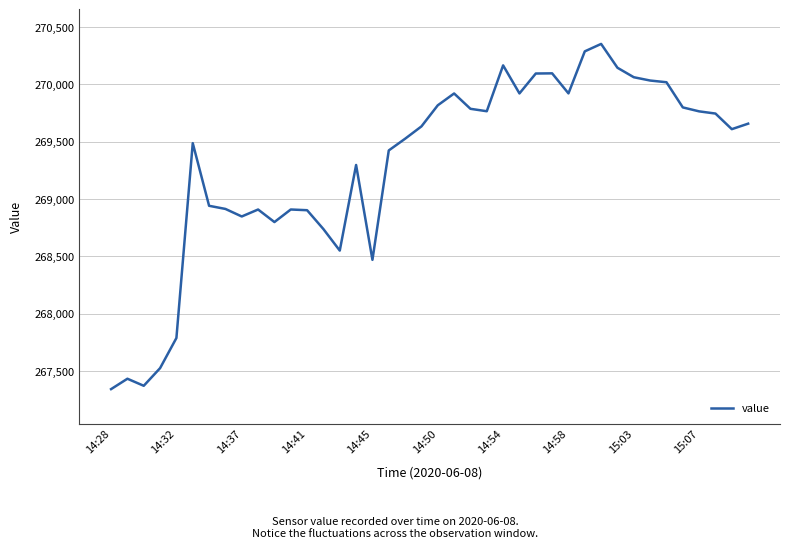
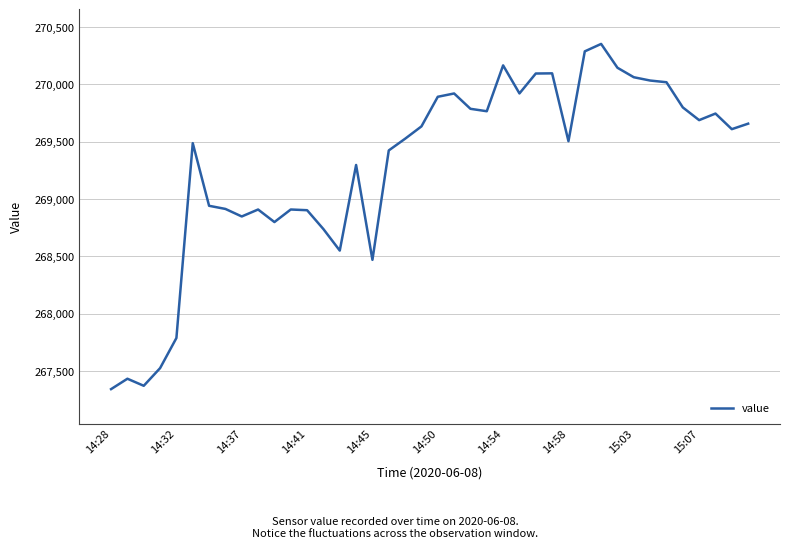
  {
    "14:28": "267,340",
    "14:32": "267,790",
    "14:37": "268,850",
    "14:41": "268,900",
    "14:45": "268,470",
-   "14:50": "269,820",
+   "14:50": "269,890",
    "14:54": "270,160",
-   "14:58": "269,920",
+   "14:58": "269,500",
    "15:03": "270,060",
-   "15:07": "269,760"
+   "15:07": "269,690"
  }
